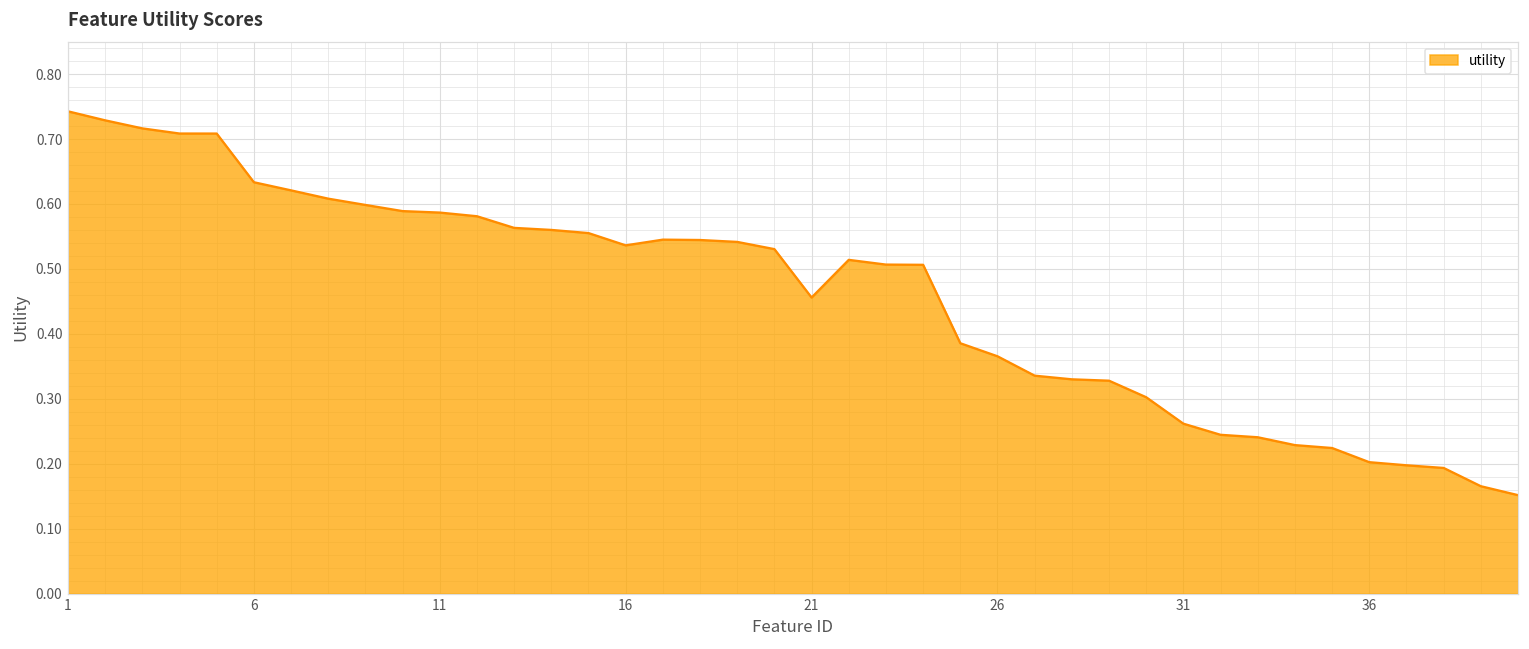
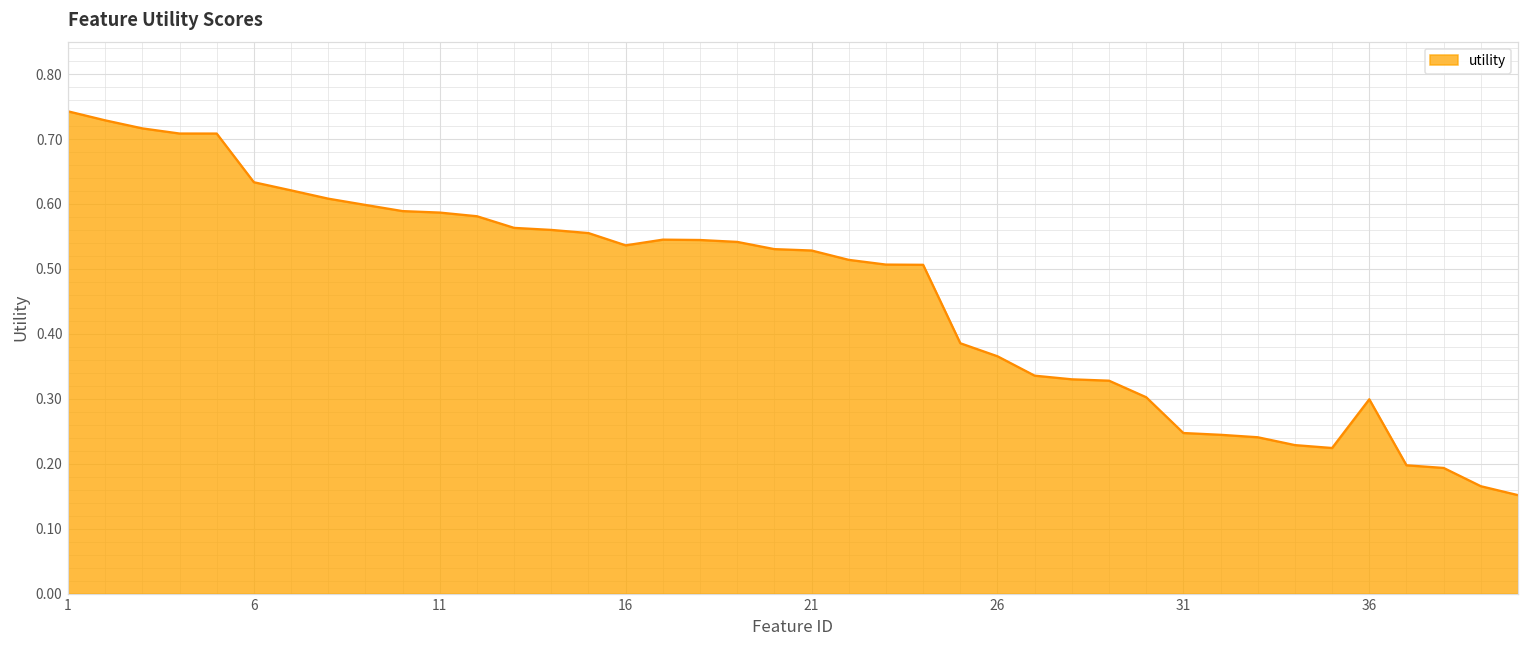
  {
    "1": 0.74,
    "6": 0.63,
    "11": 0.59,
    "16": 0.54,
-   "21": 0.46,
+   "21": 0.53,
    "26": 0.37,
-   "31": 0.26,
-   "36": 0.20
+   "31": 0.25,
+   "36": 0.30
  }
